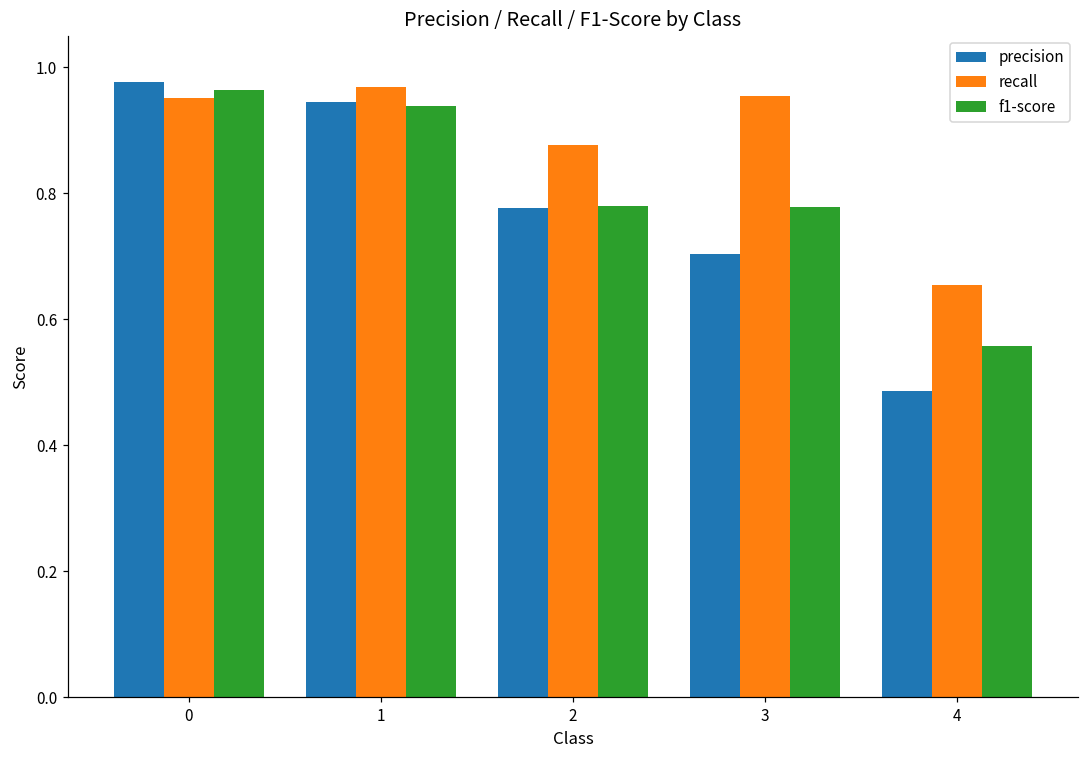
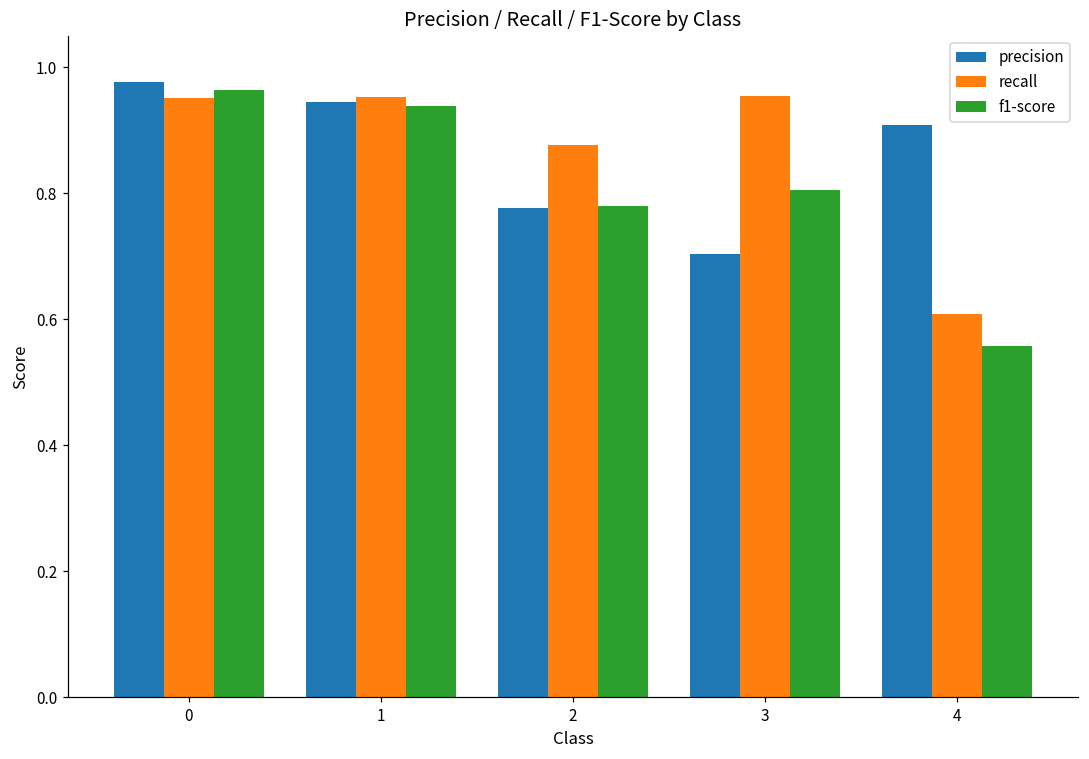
  {
    "precision": {
      "0": 0.98,
      "1": 0.94,
      "2": 0.78,
      "3": 0.70,
-     "4": 0.49
+     "4": 0.91
    },
    "recall": {
      "0": 0.95,
-     "1": 0.97,
+     "1": 0.95,
      "2": 0.88,
      "3": 0.95,
-     "4": 0.65
+     "4": 0.61
    },
    "f1-score": {
      "0": 0.96,
      "1": 0.94,
      "2": 0.78,
-     "3": 0.78,
+     "3": 0.80,
      "4": 0.56
    }
  }
